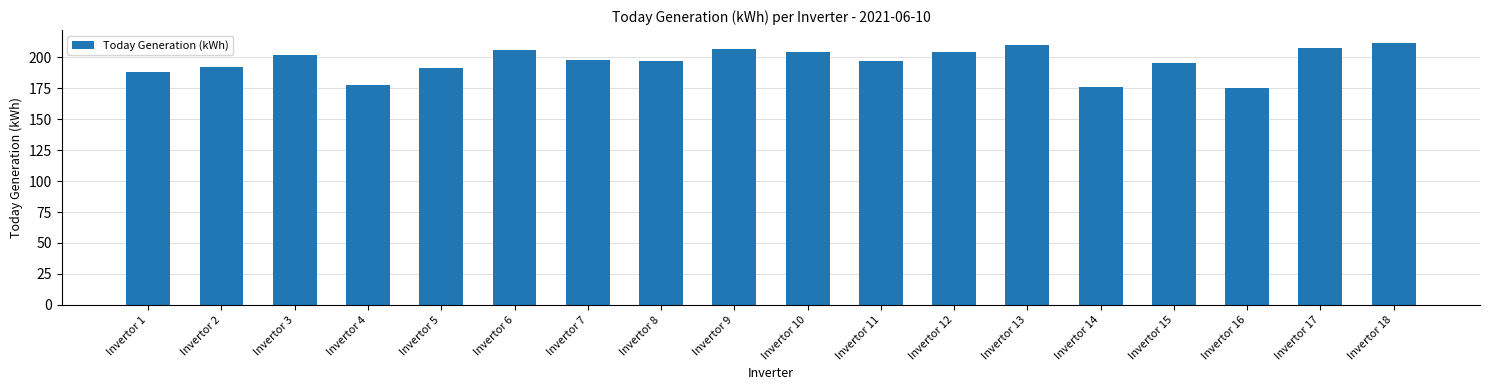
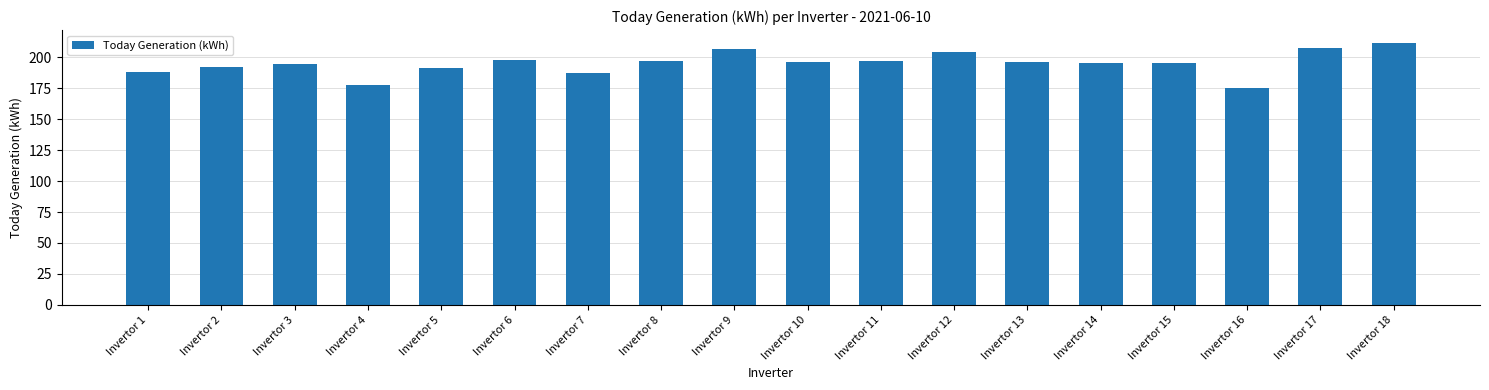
  {
    "Invertor 1": 189,
    "Invertor 2": 192,
-   "Invertor 3": 202,
+   "Invertor 3": 194,
    "Invertor 4": 178,
    "Invertor 5": 191,
-   "Invertor 6": 206,
-   "Invertor 7": 198,
+   "Invertor 6": 198,
+   "Invertor 7": 187,
    "Invertor 8": 197,
    "Invertor 9": 207,
-   "Invertor 10": 204,
+   "Invertor 10": 196,
    "Invertor 11": 197,
    "Invertor 12": 205,
-   "Invertor 13": 210,
-   "Invertor 14": 176,
+   "Invertor 13": 196,
+   "Invertor 14": 195,
    "Invertor 15": 195,
    "Invertor 16": 176,
    "Invertor 17": 208,
    "Invertor 18": 212
  }
